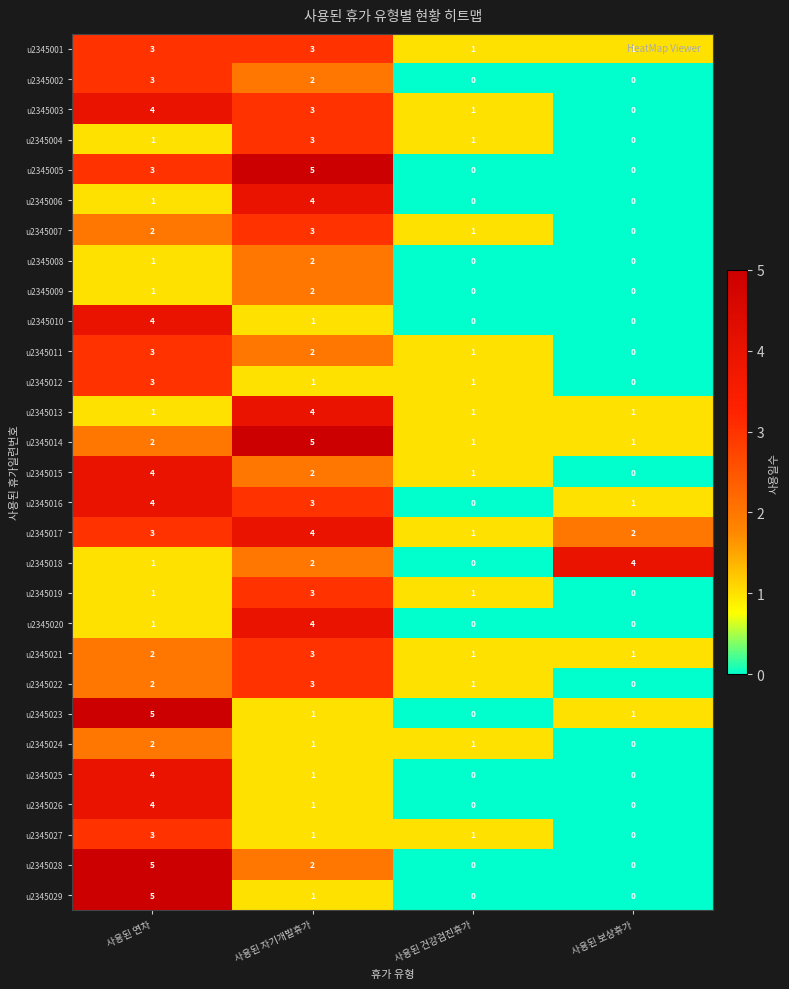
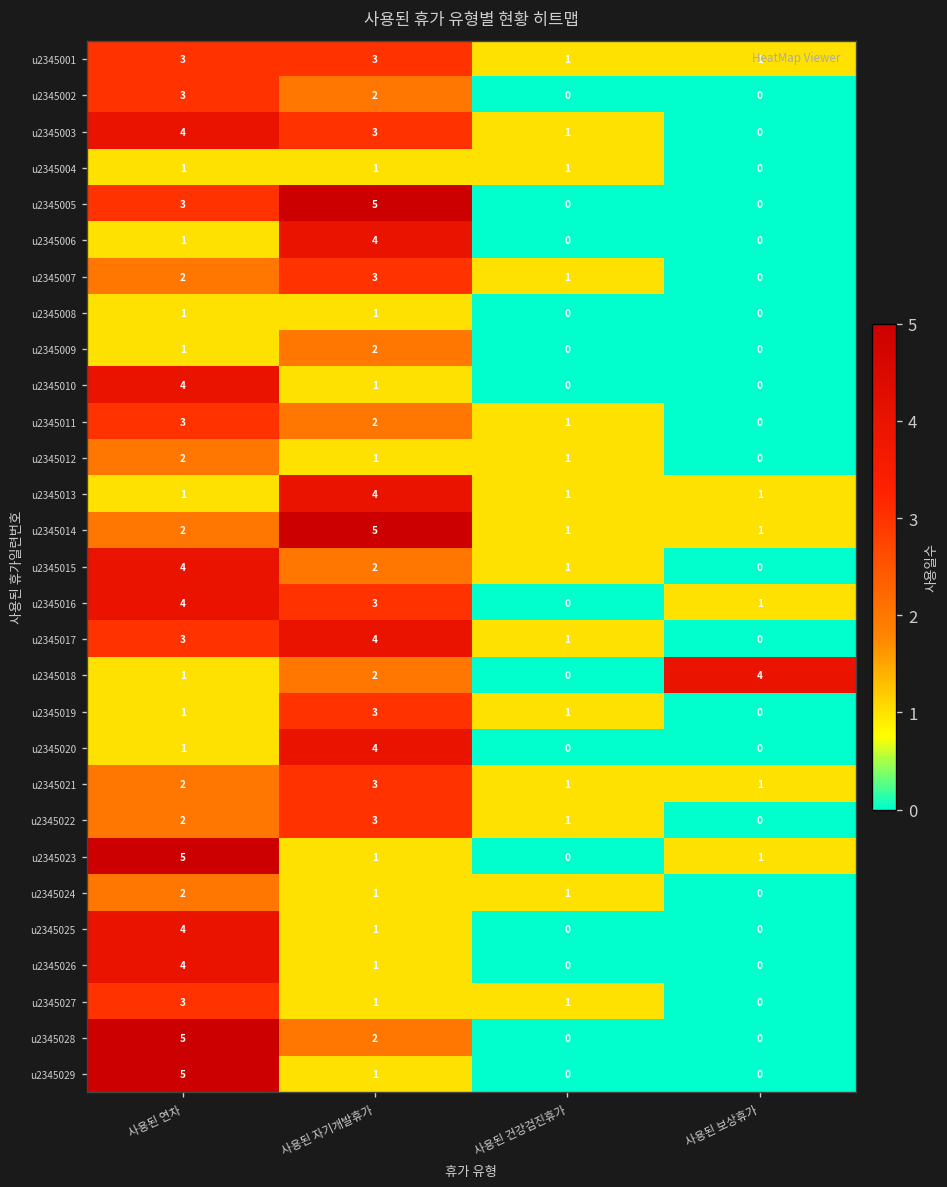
  {
    "u2345001": {
      "사용된 연차": 3,
      "사용된 자기개발휴가": 3,
      "사용된 건강검진휴가": 1
    },
    "u2345002": {
      "사용된 연차": 3,
      "사용된 자기개발휴가": 2,
      "사용된 건강검진휴가": 0,
      "사용된 보상휴가": 0
    },
    "u2345003": {
      "사용된 연차": 4,
      "사용된 자기개발휴가": 3,
      "사용된 건강검진휴가": 1,
      "사용된 보상휴가": 0
    },
    "u2345004": {
      "사용된 연차": 1,
-     "사용된 자기개발휴가": 3,
+     "사용된 자기개발휴가": 1,
      "사용된 건강검진휴가": 1,
      "사용된 보상휴가": 0
    },
    "u2345005": {
      "사용된 연차": 3,
      "사용된 자기개발휴가": 5,
      "사용된 건강검진휴가": 0,
      "사용된 보상휴가": 0
    },
    "u2345006": {
      "사용된 연차": 1,
      "사용된 자기개발휴가": 4,
      "사용된 건강검진휴가": 0,
      "사용된 보상휴가": 0
    },
    "u2345007": {
      "사용된 연차": 2,
      "사용된 자기개발휴가": 3,
      "사용된 건강검진휴가": 1,
      "사용된 보상휴가": 0
    },
    "u2345008": {
      "사용된 연차": 1,
-     "사용된 자기개발휴가": 2,
+     "사용된 자기개발휴가": 1,
      "사용된 건강검진휴가": 0,
      "사용된 보상휴가": 0
    },
    "u2345009": {
      "사용된 연차": 1,
      "사용된 자기개발휴가": 2,
      "사용된 건강검진휴가": 0,
      "사용된 보상휴가": 0
    },
    "u2345010": {
      "사용된 연차": 4,
      "사용된 자기개발휴가": 1,
      "사용된 건강검진휴가": 0,
      "사용된 보상휴가": 0
    },
    "u2345011": {
      "사용된 연차": 3,
      "사용된 자기개발휴가": 2,
      "사용된 건강검진휴가": 1,
      "사용된 보상휴가": 0
    },
    "u2345012": {
-     "사용된 연차": 3,
+     "사용된 연차": 2,
      "사용된 자기개발휴가": 1,
      "사용된 건강검진휴가": 1,
      "사용된 보상휴가": 0
    },
    "u2345013": {
      "사용된 연차": 1,
      "사용된 자기개발휴가": 4,
      "사용된 건강검진휴가": 1,
      "사용된 보상휴가": 1
    },
    "u2345014": {
      "사용된 연차": 2,
      "사용된 자기개발휴가": 5,
      "사용된 건강검진휴가": 1,
      "사용된 보상휴가": 1
    },
    "u2345015": {
      "사용된 연차": 4,
      "사용된 자기개발휴가": 2,
      "사용된 건강검진휴가": 1,
      "사용된 보상휴가": 0
    },
    "u2345016": {
      "사용된 연차": 4,
      "사용된 자기개발휴가": 3,
      "사용된 건강검진휴가": 0,
      "사용된 보상휴가": 1
    },
    "u2345017": {
      "사용된 연차": 3,
      "사용된 자기개발휴가": 4,
      "사용된 건강검진휴가": 1,
-     "사용된 보상휴가": 2
+     "사용된 보상휴가": 0
    },
    "u2345018": {
      "사용된 연차": 1,
      "사용된 자기개발휴가": 2,
      "사용된 건강검진휴가": 0,
      "사용된 보상휴가": 4
    },
    "u2345019": {
      "사용된 연차": 1,
      "사용된 자기개발휴가": 3,
      "사용된 건강검진휴가": 1,
      "사용된 보상휴가": 0
    },
    "u2345020": {
      "사용된 연차": 1,
      "사용된 자기개발휴가": 4,
      "사용된 건강검진휴가": 0,
      "사용된 보상휴가": 0
    },
    "u2345021": {
      "사용된 연차": 2,
      "사용된 자기개발휴가": 3,
      "사용된 건강검진휴가": 1,
      "사용된 보상휴가": 1
    },
    "u2345022": {
      "사용된 연차": 2,
      "사용된 자기개발휴가": 3,
      "사용된 건강검진휴가": 1,
      "사용된 보상휴가": 0
    },
    "u2345023": {
      "사용된 연차": 5,
      "사용된 자기개발휴가": 1,
      "사용된 건강검진휴가": 0,
      "사용된 보상휴가": 1
    },
    "u2345024": {
      "사용된 연차": 2,
      "사용된 자기개발휴가": 1,
      "사용된 건강검진휴가": 1,
      "사용된 보상휴가": 0
    },
    "u2345025": {
      "사용된 연차": 4,
      "사용된 자기개발휴가": 1,
      "사용된 건강검진휴가": 0,
      "사용된 보상휴가": 0
    },
    "u2345026": {
      "사용된 연차": 4,
      "사용된 자기개발휴가": 1,
      "사용된 건강검진휴가": 0,
      "사용된 보상휴가": 0
    },
    "u2345027": {
      "사용된 연차": 3,
      "사용된 자기개발휴가": 1,
      "사용된 건강검진휴가": 1,
      "사용된 보상휴가": 0
    },
    "u2345028": {
      "사용된 연차": 5,
      "사용된 자기개발휴가": 2,
      "사용된 건강검진휴가": 0,
      "사용된 보상휴가": 0
    },
    "u2345029": {
      "사용된 연차": 5,
      "사용된 자기개발휴가": 1,
      "사용된 건강검진휴가": 0,
      "사용된 보상휴가": 0
    }
  }
